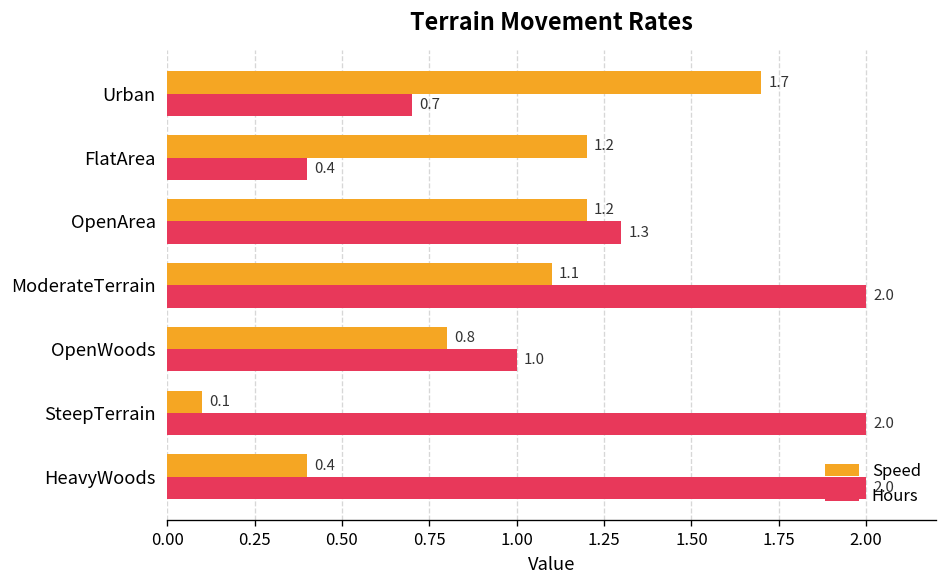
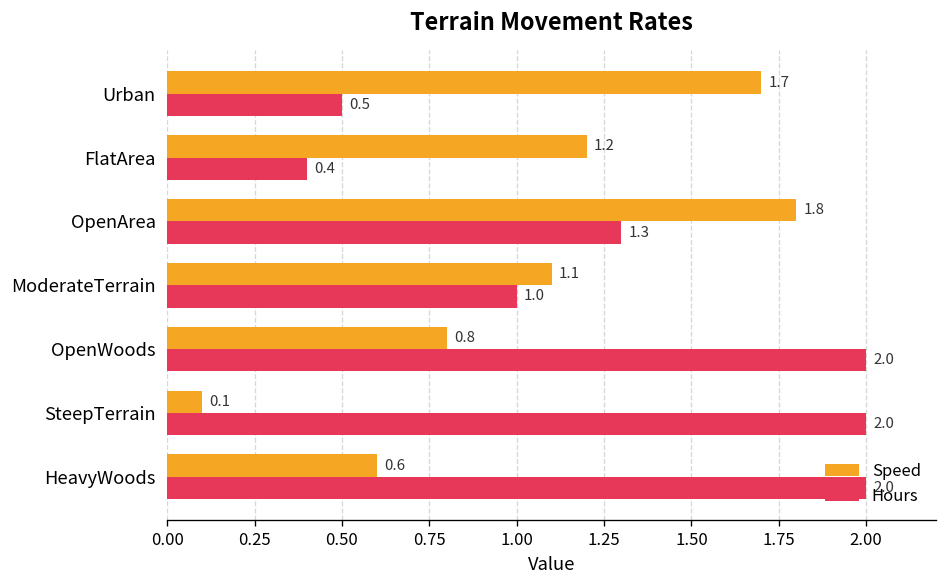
  {
    "Speed": {
      "Urban": 1.7,
      "FlatArea": 1.2,
-     "OpenArea": 1.2,
+     "OpenArea": 1.8,
      "ModerateTerrain": 1.1,
      "OpenWoods": 0.8,
      "SteepTerrain": 0.1,
-     "HeavyWoods": 0.4
+     "HeavyWoods": 0.6
    },
    "Hours": {
-     "Urban": 0.7,
+     "Urban": 0.5,
      "FlatArea": 0.4,
      "OpenArea": 1.3,
-     "ModerateTerrain": 2.0,
-     "OpenWoods": 1.0,
+     "ModerateTerrain": 1.0,
+     "OpenWoods": 2.0,
      "SteepTerrain": 2.0,
      "HeavyWoods": 2.0
    }
  }
